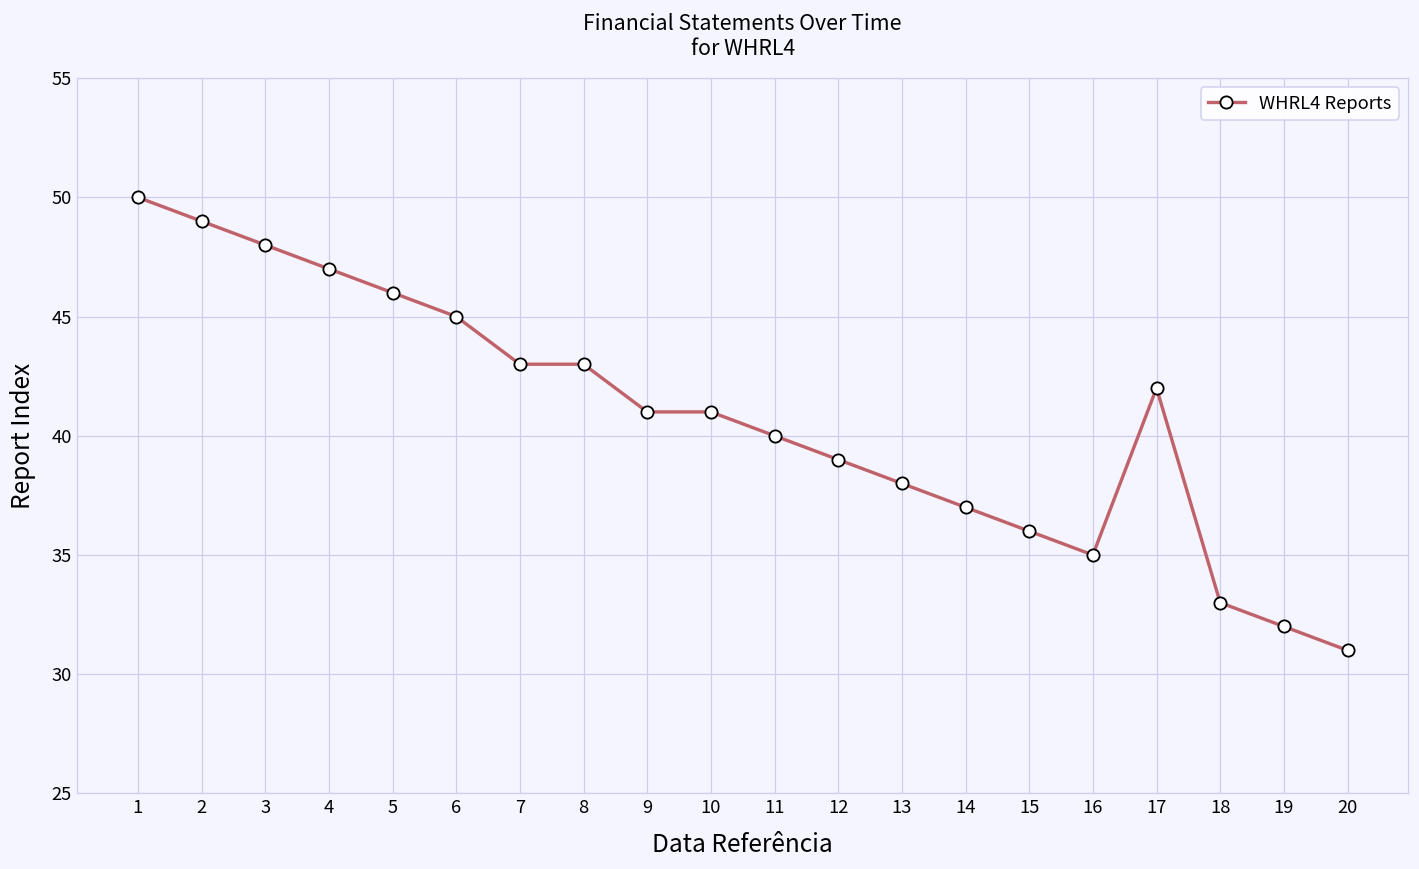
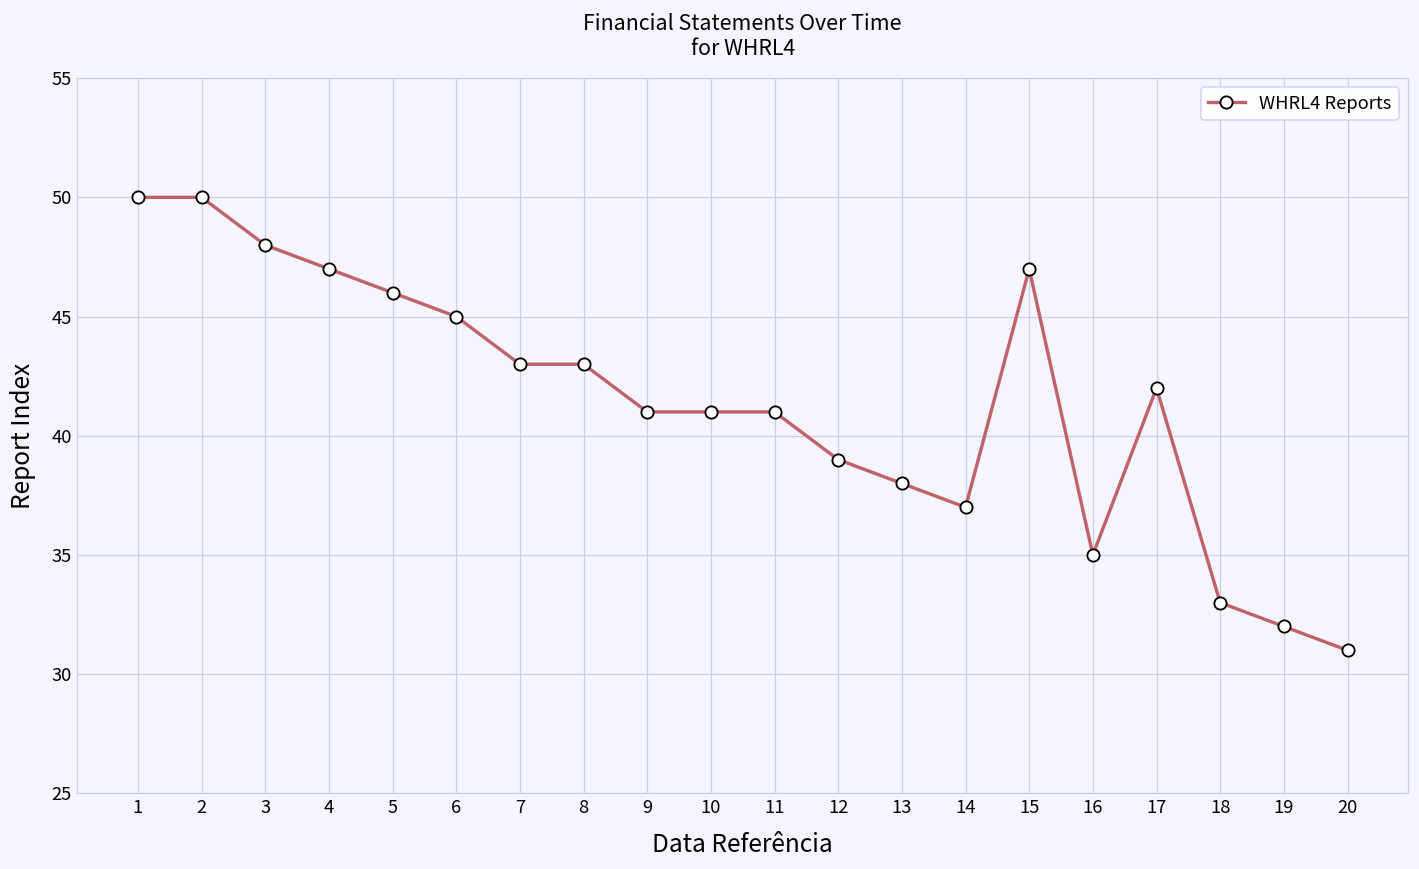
  {
    "1": 50,
-   "2": 49,
+   "2": 50,
    "3": 48,
    "4": 47,
    "5": 46,
    "6": 45,
    "7": 43,
    "8": 43,
    "9": 41,
    "10": 41,
-   "11": 40,
+   "11": 41,
    "12": 39,
    "13": 38,
    "14": 37,
-   "15": 36,
+   "15": 47,
    "16": 35,
    "17": 42,
    "18": 33,
    "19": 32,
    "20": 31
  }
